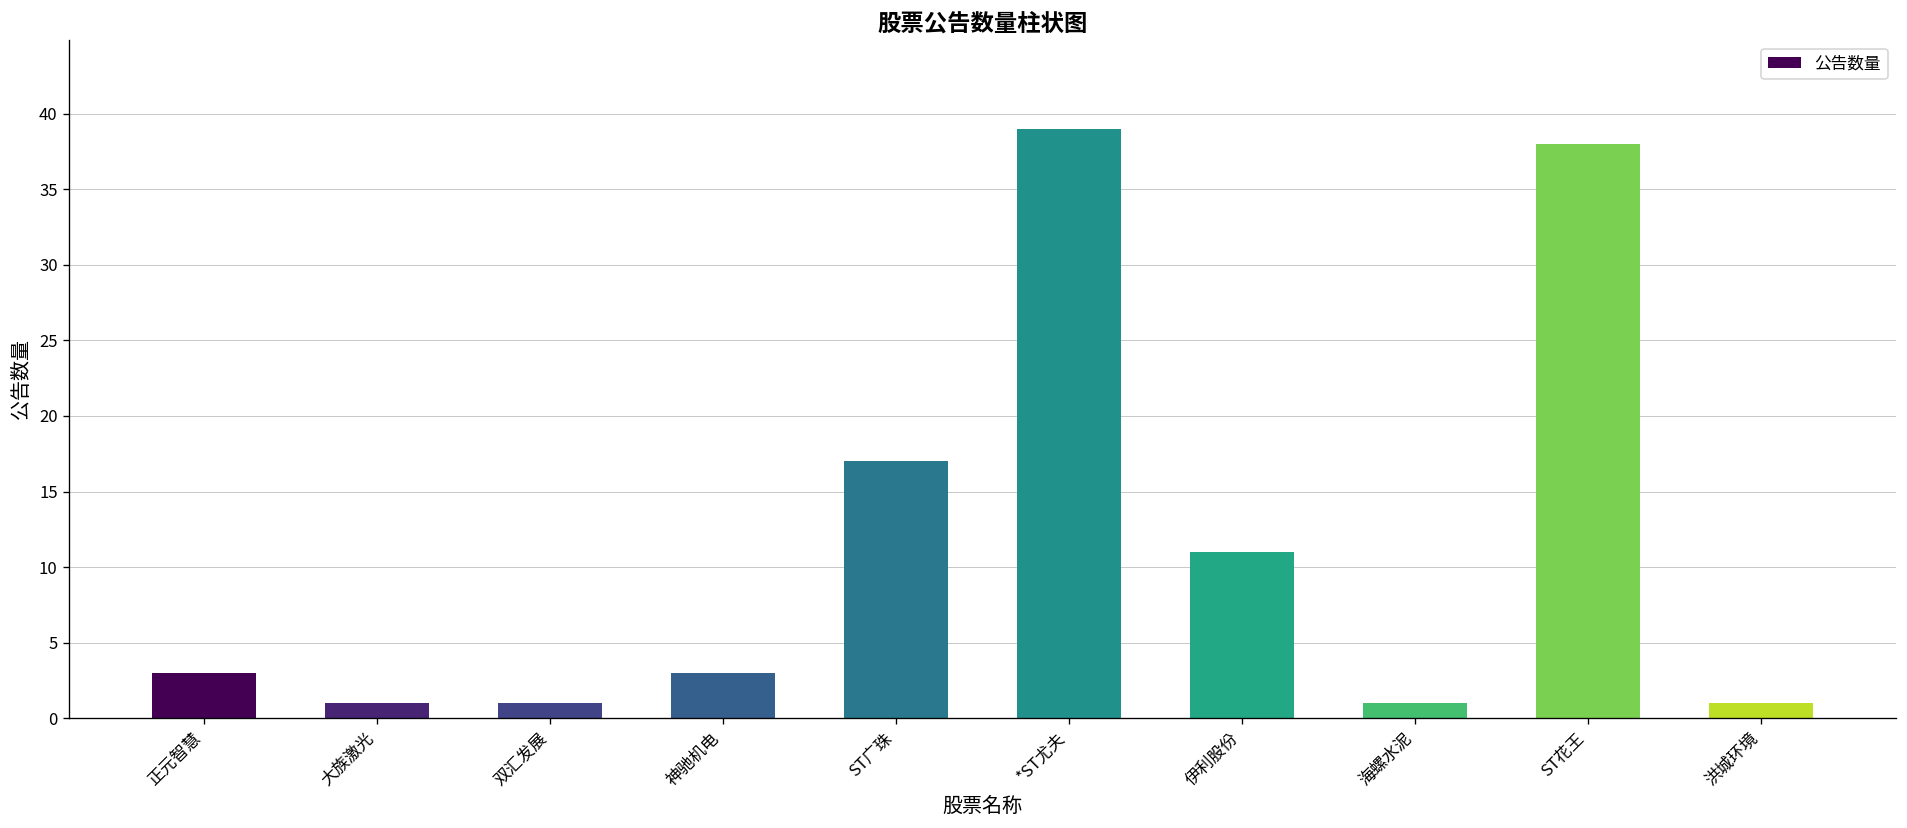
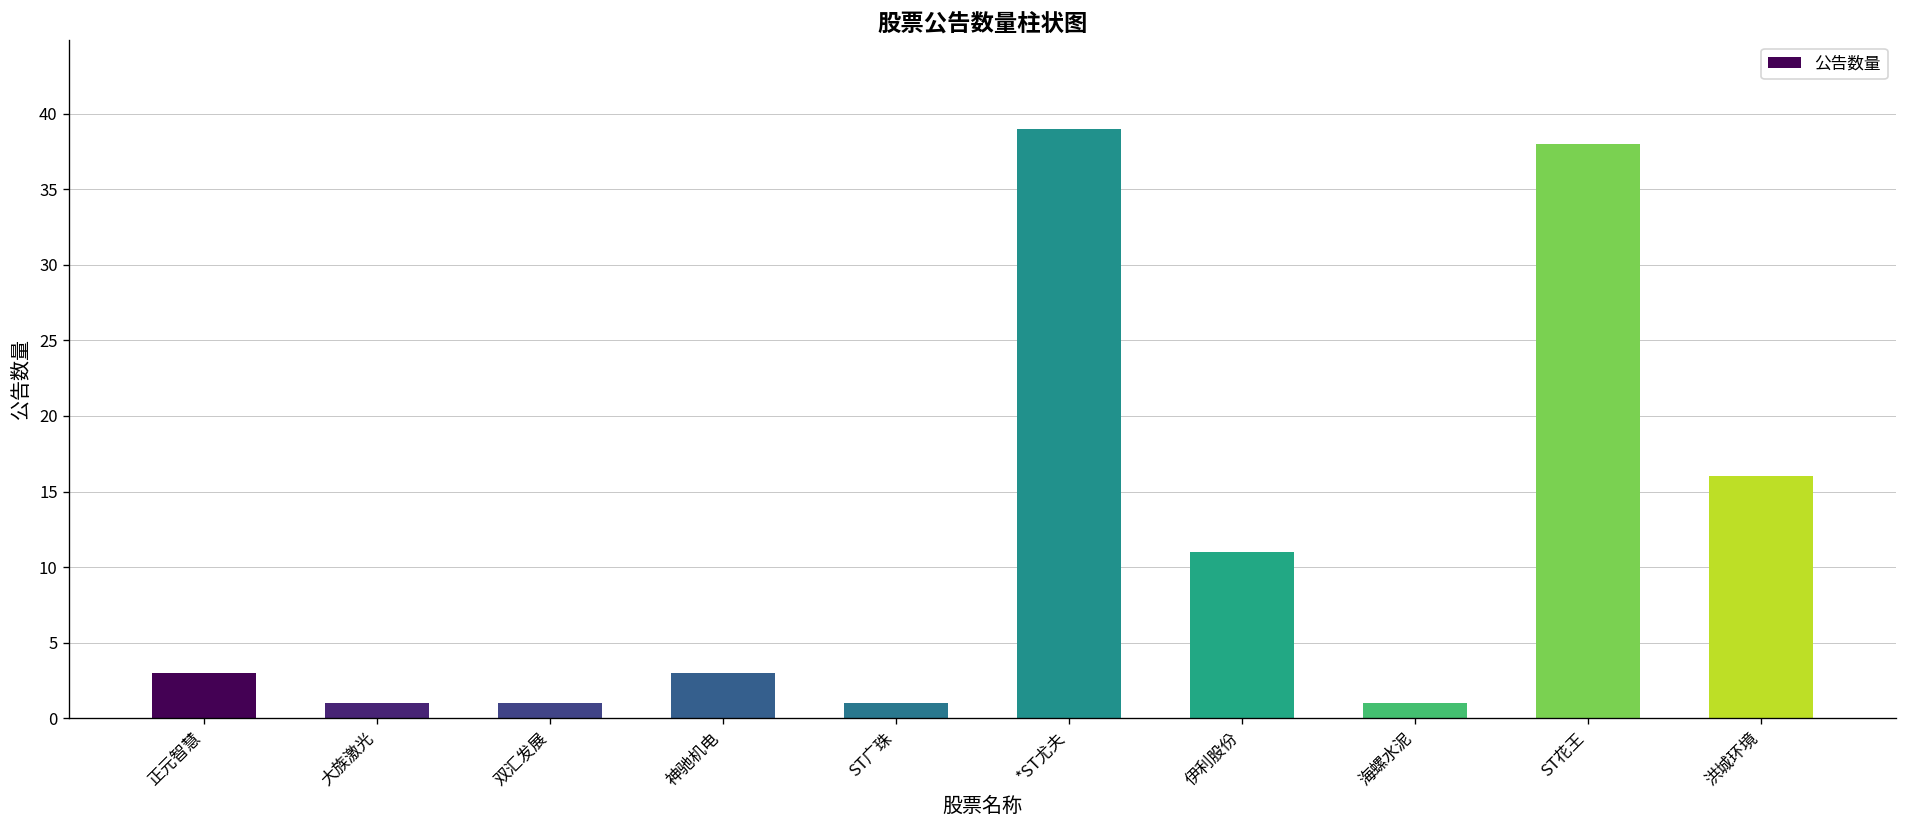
  {
    "正元智慧": 3,
    "大族激光": 1,
    "双汇发展": 1,
    "神驰机电": 3,
-   "ST广珠": 17,
+   "ST广珠": 1,
    "*ST尤夫": 39,
    "伊利股份": 11,
    "海螺水泥": 1,
    "ST花王": 38,
-   "洪城环境": 1
+   "洪城环境": 16
  }
